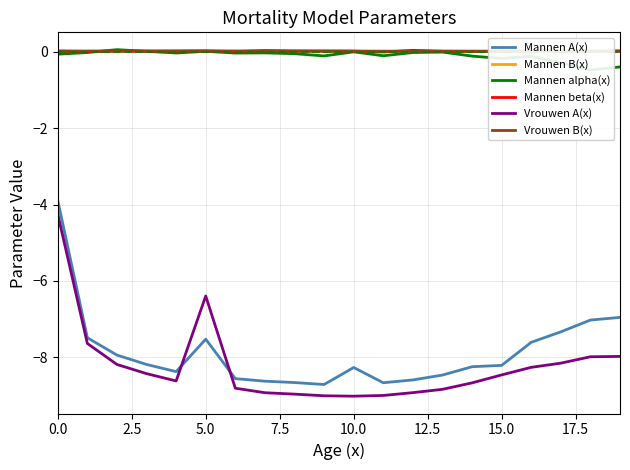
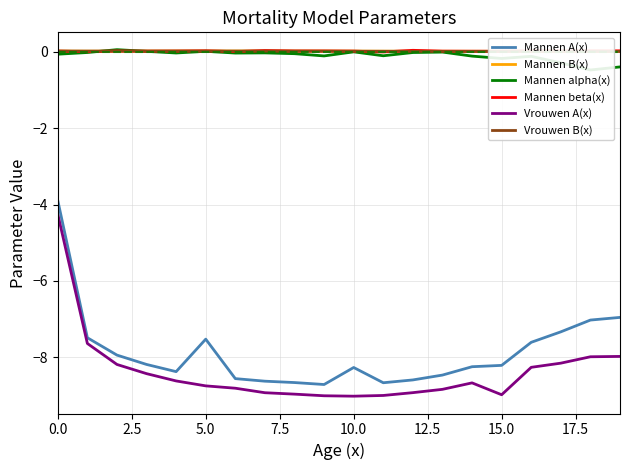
  {
    "Mannen A(x)": {
      "0.0": -3.9,
      "5.0": -7.5,
      "10.0": -8.3,
      "15.0": -8.2
    },
    "Mannen alpha(x)": {
      "0.0": -0.1
    },
    "Vrouwen A(x)": {
      "0.0": -4.3,
-     "5.0": -6.4,
+     "5.0": -8.7,
      "10.0": -9.0,
-     "15.0": -8.5
+     "15.0": -9.0
    }
  }
